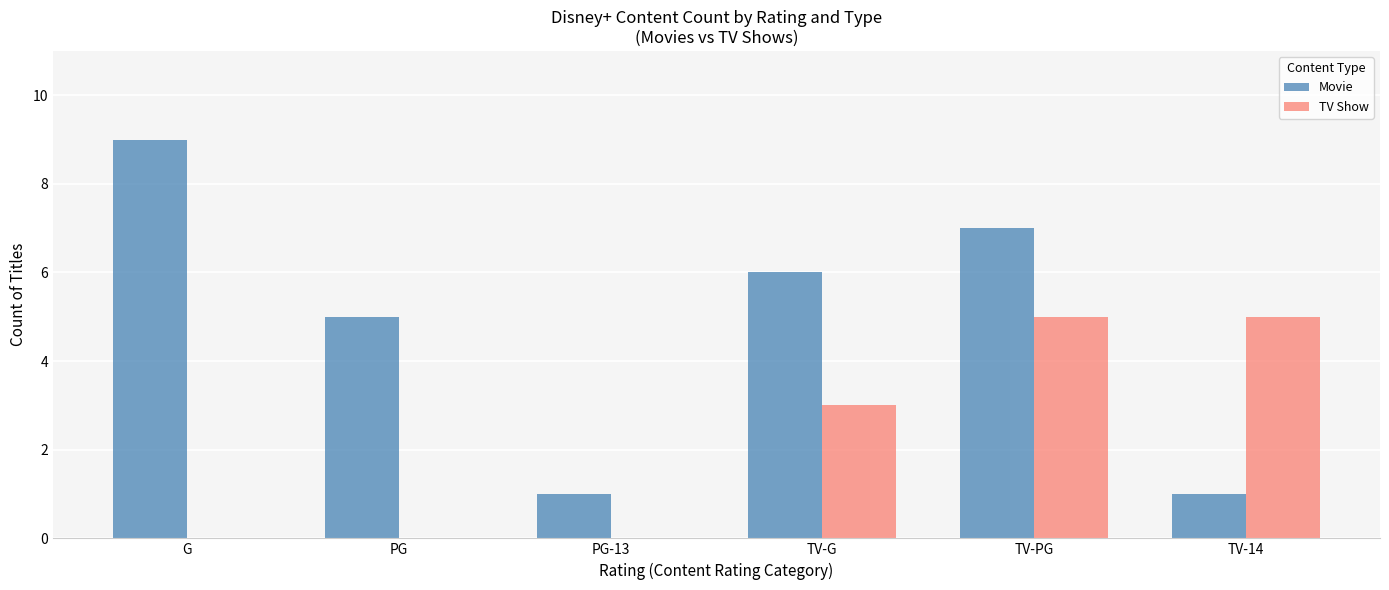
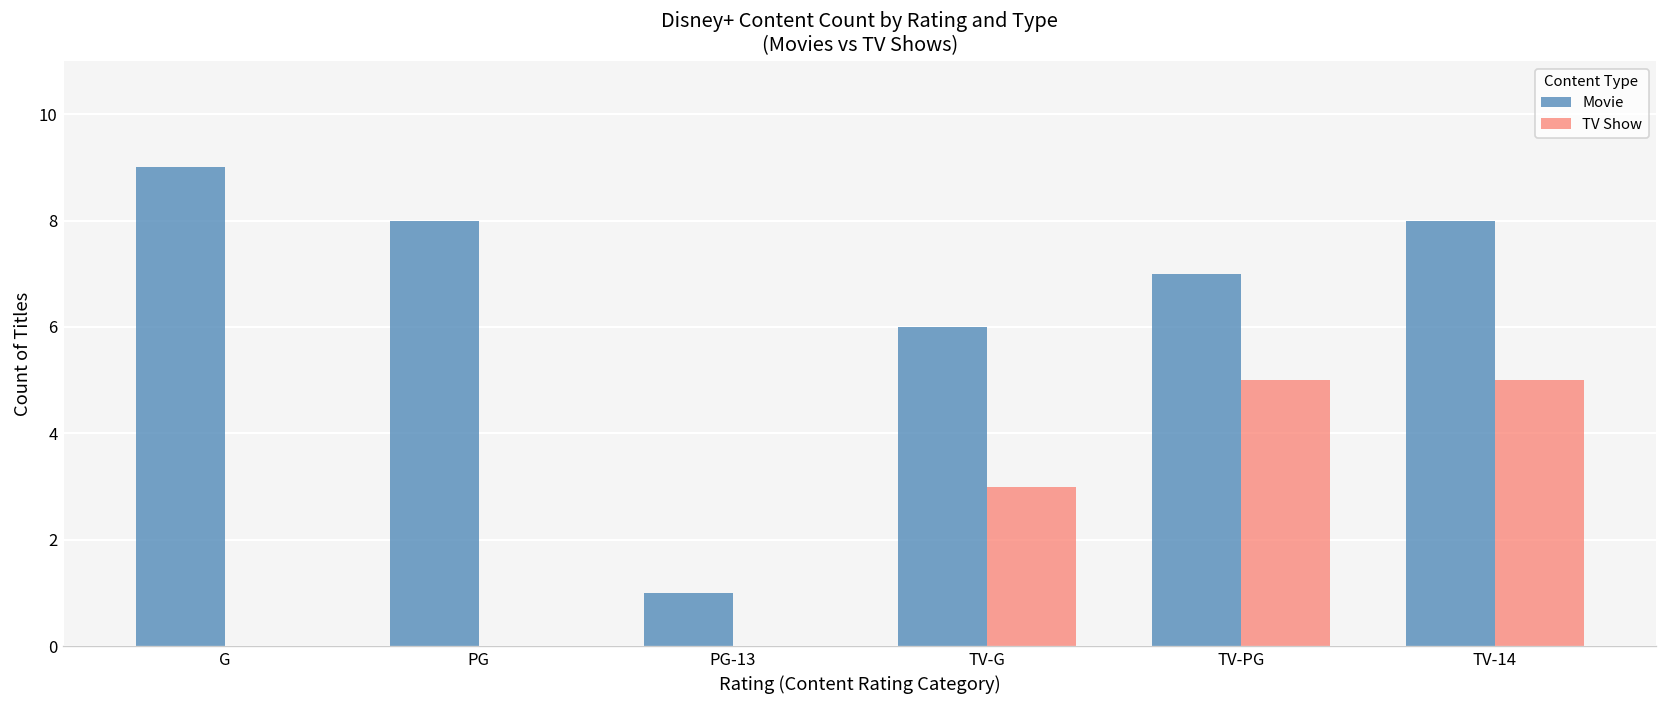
  {
    "Movie": {
      "G": 9,
-     "PG": 5,
+     "PG": 8,
      "PG-13": 1,
      "TV-G": 6,
      "TV-PG": 7,
-     "TV-14": 1
+     "TV-14": 8
    },
    "TV Show": {
      "G": 0,
      "PG": 0,
      "PG-13": 0,
      "TV-G": 3,
      "TV-PG": 5,
      "TV-14": 5
    }
  }
